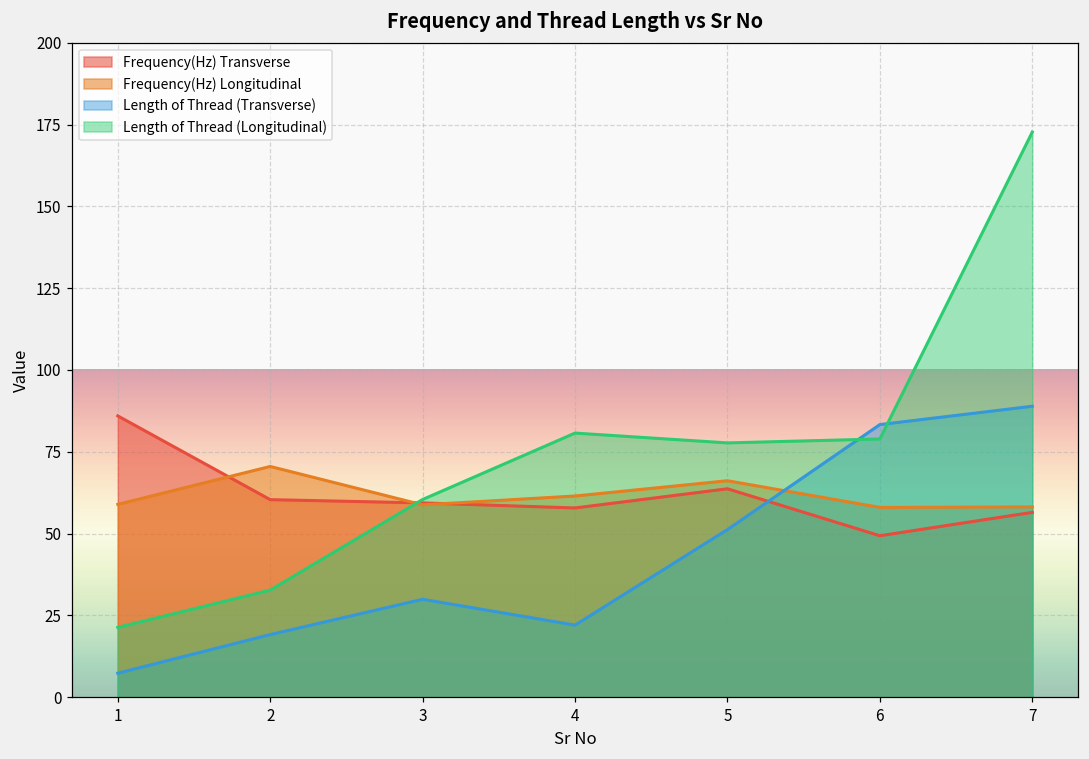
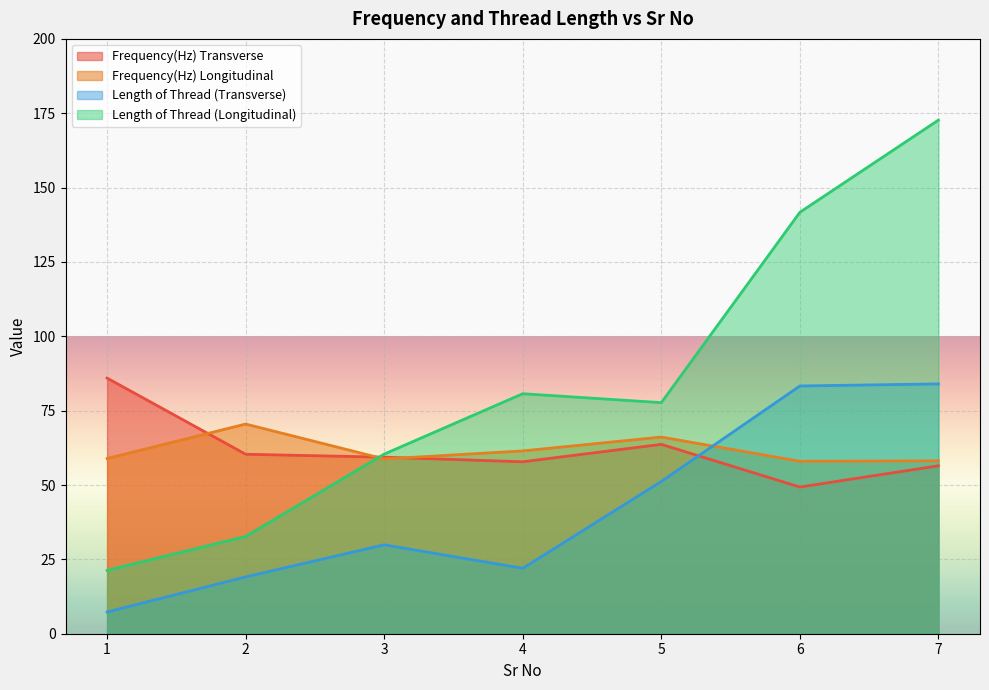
  {
    "Length of Thread (Transverse)": {
      "1": 7,
      "2": 19,
      "3": 30,
      "4": 22,
      "5": 51,
      "6": 83,
-     "7": 89
+     "7": 84
    },
    "Length of Thread (Longitudinal)": {
      "1": 21,
      "2": 33,
      "3": 60,
      "4": 81,
      "5": 78,
-     "6": 79,
+     "6": 142,
      "7": 173
    }
  }
